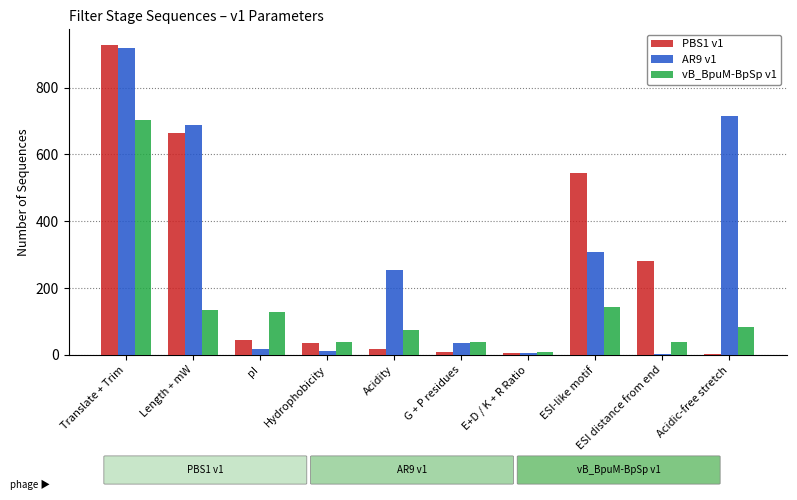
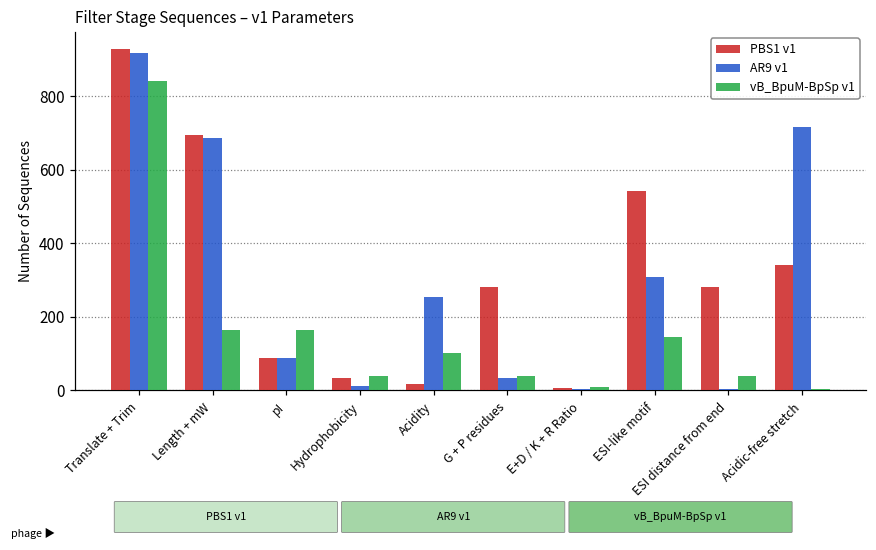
  {
    "PBS1 v1": {
      "Translate + Trim": 930,
-     "Length + mW": 660,
-     "pI": 50,
+     "Length + mW": 690,
+     "pI": 90,
      "Hydrophobicity": 40,
      "Acidity": 20,
-     "G + P residues": 10,
+     "G + P residues": 280,
      "ESI-like motif": 540,
      "ESI distance from end": 280,
-     "Acidic-free stretch": 0
+     "Acidic-free stretch": 340
    },
    "AR9 v1": {
      "Translate + Trim": 920,
      "Length + mW": 690,
-     "pI": 20,
+     "pI": 90,
      "Hydrophobicity": 10,
      "Acidity": 260,
      "G + P residues": 40,
      "ESI-like motif": 310,
      "Acidic-free stretch": 720
    },
    "vB_BpuM-BpSp v1": {
-     "Translate + Trim": 700,
-     "Length + mW": 130,
-     "pI": 130,
+     "Translate + Trim": 840,
+     "Length + mW": 170,
+     "pI": 170,
      "Hydrophobicity": 40,
-     "Acidity": 80,
+     "Acidity": 100,
      "G + P residues": 40,
      "E+D / K + R Ratio": 10,
      "ESI-like motif": 150,
      "ESI distance from end": 40,
-     "Acidic-free stretch": 80
+     "Acidic-free stretch": 0
    }
  }
